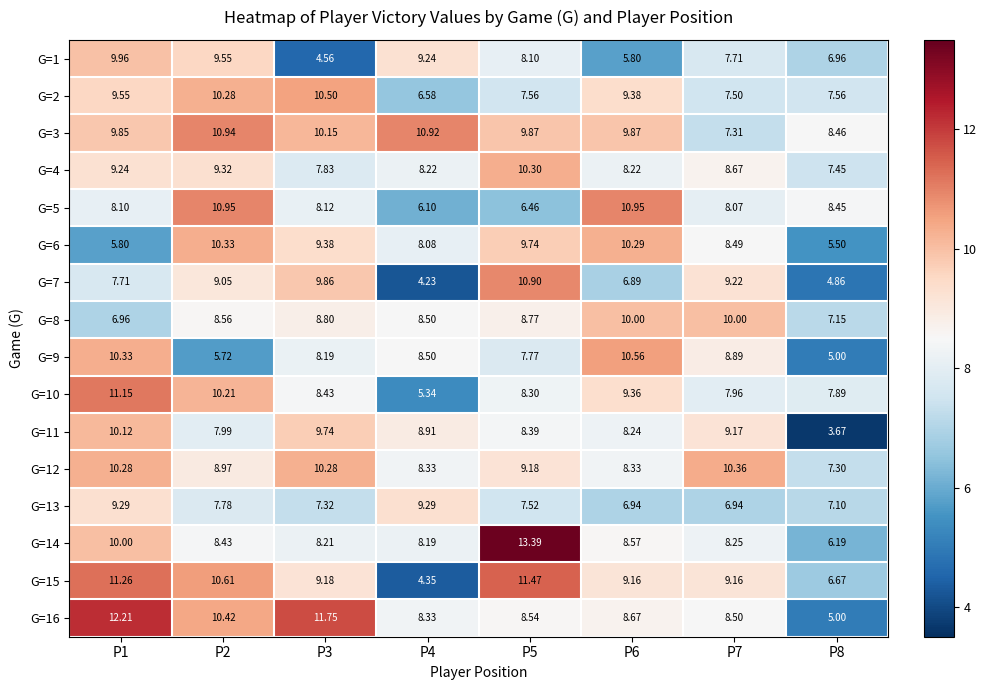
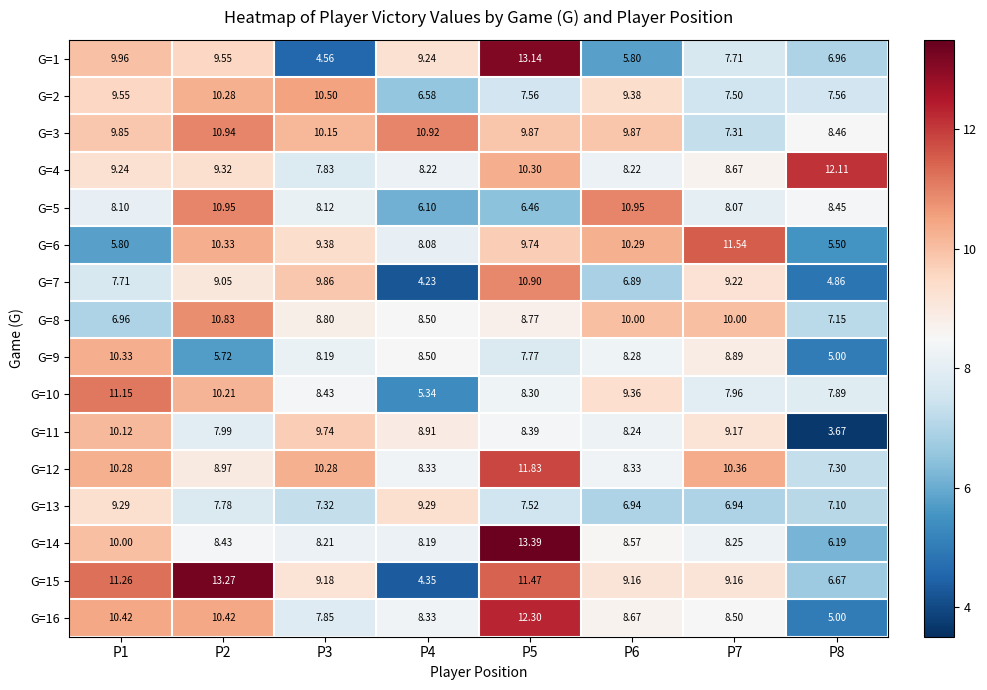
  {
    "G=1": {
      "P1": 9.96,
      "P2": 9.55,
      "P3": 4.56,
      "P4": 9.24,
-     "P5": 8.10,
+     "P5": 13.14,
      "P6": 5.80,
      "P7": 7.71,
      "P8": 6.96
    },
    "G=2": {
      "P1": 9.55,
      "P2": 10.28,
      "P3": 10.50,
      "P4": 6.58,
      "P5": 7.56,
      "P6": 9.38,
      "P7": 7.50,
      "P8": 7.56
    },
    "G=3": {
      "P1": 9.85,
      "P2": 10.94,
      "P3": 10.15,
      "P4": 10.92,
      "P5": 9.87,
      "P6": 9.87,
      "P7": 7.31,
      "P8": 8.46
    },
    "G=4": {
      "P1": 9.24,
      "P2": 9.32,
      "P3": 7.83,
      "P4": 8.22,
      "P5": 10.30,
      "P6": 8.22,
      "P7": 8.67,
-     "P8": 7.45
+     "P8": 12.11
    },
    "G=5": {
      "P1": 8.10,
      "P2": 10.95,
      "P3": 8.12,
      "P4": 6.10,
      "P5": 6.46,
      "P6": 10.95,
      "P7": 8.07,
      "P8": 8.45
    },
    "G=6": {
      "P1": 5.80,
      "P2": 10.33,
      "P3": 9.38,
      "P4": 8.08,
      "P5": 9.74,
      "P6": 10.29,
-     "P7": 8.49,
+     "P7": 11.54,
      "P8": 5.50
    },
    "G=7": {
      "P1": 7.71,
      "P2": 9.05,
      "P3": 9.86,
      "P4": 4.23,
      "P5": 10.90,
      "P6": 6.89,
      "P7": 9.22,
      "P8": 4.86
    },
    "G=8": {
      "P1": 6.96,
-     "P2": 8.56,
+     "P2": 10.83,
      "P3": 8.80,
      "P4": 8.50,
      "P5": 8.77,
      "P6": 10.00,
      "P7": 10.00,
      "P8": 7.15
    },
    "G=9": {
      "P1": 10.33,
      "P2": 5.72,
      "P3": 8.19,
      "P4": 8.50,
      "P5": 7.77,
-     "P6": 10.56,
+     "P6": 8.28,
      "P7": 8.89,
      "P8": 5.00
    },
    "G=10": {
      "P1": 11.15,
      "P2": 10.21,
      "P3": 8.43,
      "P4": 5.34,
      "P5": 8.30,
      "P6": 9.36,
      "P7": 7.96,
      "P8": 7.89
    },
    "G=11": {
      "P1": 10.12,
      "P2": 7.99,
      "P3": 9.74,
      "P4": 8.91,
      "P5": 8.39,
      "P6": 8.24,
      "P7": 9.17,
      "P8": 3.67
    },
    "G=12": {
      "P1": 10.28,
      "P2": 8.97,
      "P3": 10.28,
      "P4": 8.33,
-     "P5": 9.18,
+     "P5": 11.83,
      "P6": 8.33,
      "P7": 10.36,
      "P8": 7.30
    },
    "G=13": {
      "P1": 9.29,
      "P2": 7.78,
      "P3": 7.32,
      "P4": 9.29,
      "P5": 7.52,
      "P6": 6.94,
      "P7": 6.94,
      "P8": 7.10
    },
    "G=14": {
      "P1": 10.00,
      "P2": 8.43,
      "P3": 8.21,
      "P4": 8.19,
      "P5": 13.39,
      "P6": 8.57,
      "P7": 8.25,
      "P8": 6.19
    },
    "G=15": {
      "P1": 11.26,
-     "P2": 10.61,
+     "P2": 13.27,
      "P3": 9.18,
      "P4": 4.35,
      "P5": 11.47,
      "P6": 9.16,
      "P7": 9.16,
      "P8": 6.67
    },
    "G=16": {
-     "P1": 12.21,
+     "P1": 10.42,
      "P2": 10.42,
-     "P3": 11.75,
+     "P3": 7.85,
      "P4": 8.33,
-     "P5": 8.54,
+     "P5": 12.30,
      "P6": 8.67,
      "P7": 8.50,
      "P8": 5.00
    }
  }
